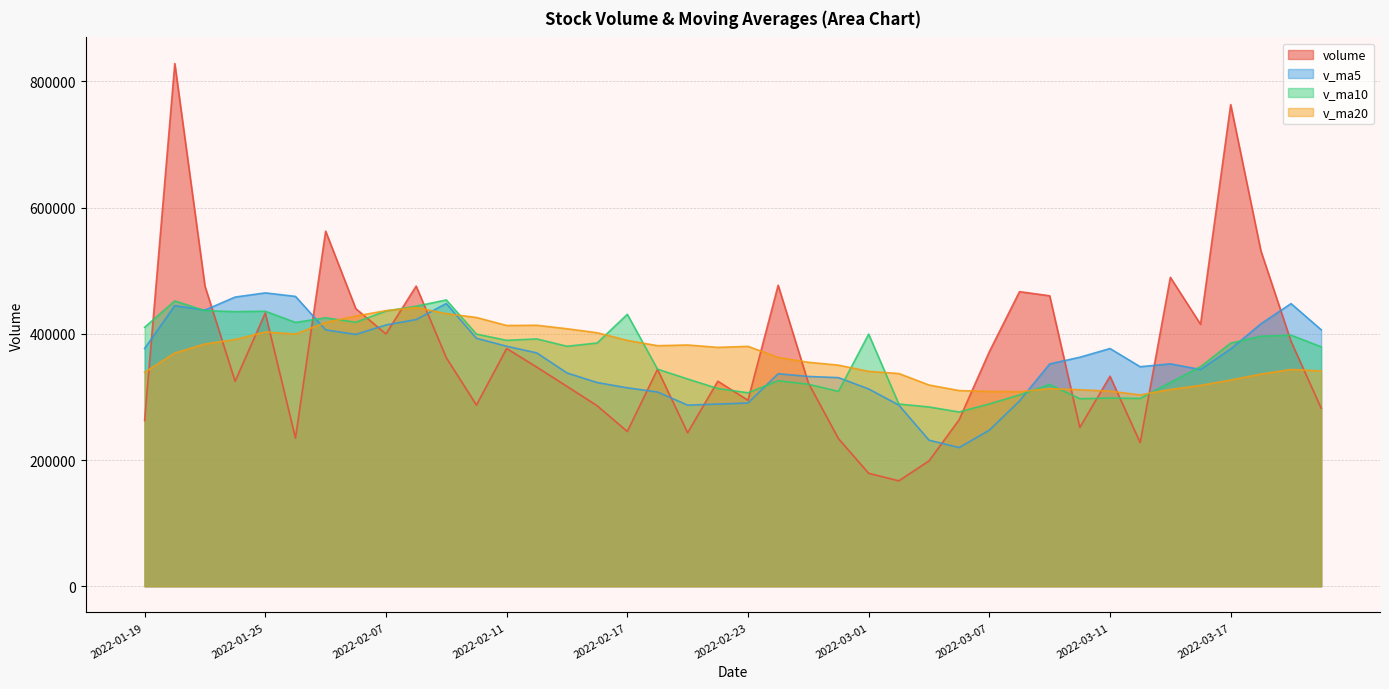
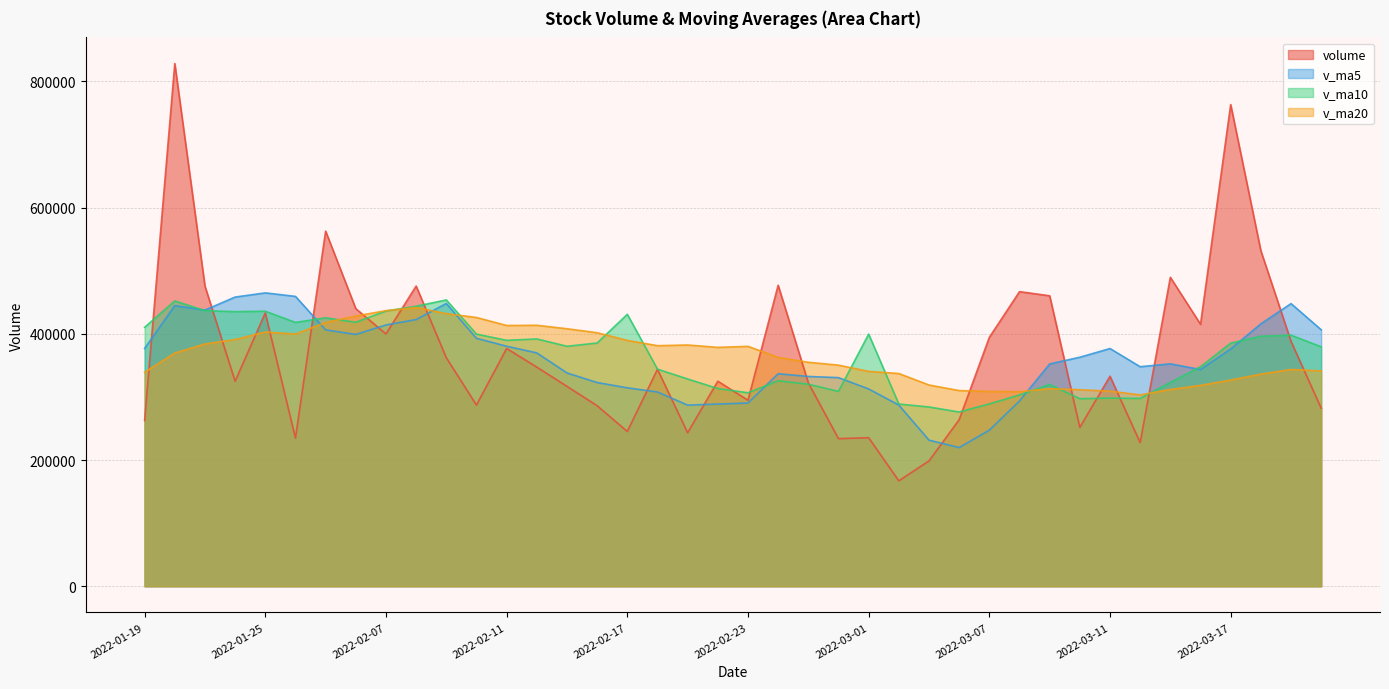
  {
    "volume": {
      "2022-01-19": 260000,
      "2022-02-07": 400000,
      "2022-02-17": 250000,
      "2022-02-23": 290000,
-     "2022-03-01": 180000,
-     "2022-03-07": 370000,
+     "2022-03-01": 240000,
+     "2022-03-07": 390000,
      "2022-03-11": 330000,
      "2022-03-17": 760000
    },
    "v_ma5": {
      "2022-01-19": 380000,
      "2022-01-25": 460000,
      "2022-02-07": 410000,
      "2022-02-17": 310000,
      "2022-02-23": 290000,
      "2022-03-01": 310000,
      "2022-03-07": 250000,
      "2022-03-11": 380000,
      "2022-03-17": 380000
    },
    "v_ma10": {
      "2022-01-19": 410000,
      "2022-02-11": 390000,
      "2022-02-17": 430000,
      "2022-02-23": 310000,
      "2022-03-01": 400000,
      "2022-03-07": 290000,
      "2022-03-11": 300000,
      "2022-03-17": 390000
    },
    "v_ma20": {
      "2022-01-19": 340000,
      "2022-01-25": 400000,
      "2022-02-11": 410000,
      "2022-02-17": 390000,
      "2022-02-23": 380000,
      "2022-03-01": 340000,
      "2022-03-07": 310000,
      "2022-03-11": 310000,
      "2022-03-17": 330000
    }
  }
